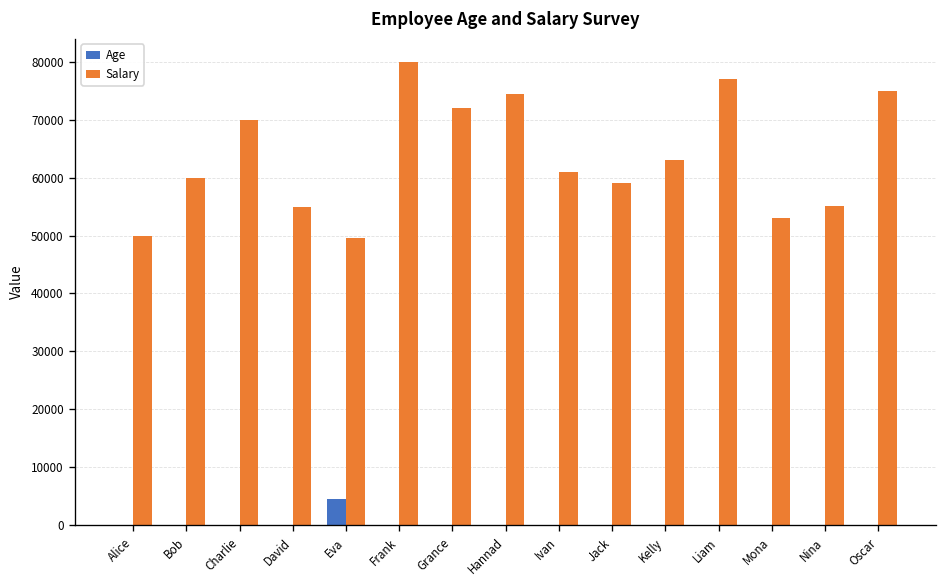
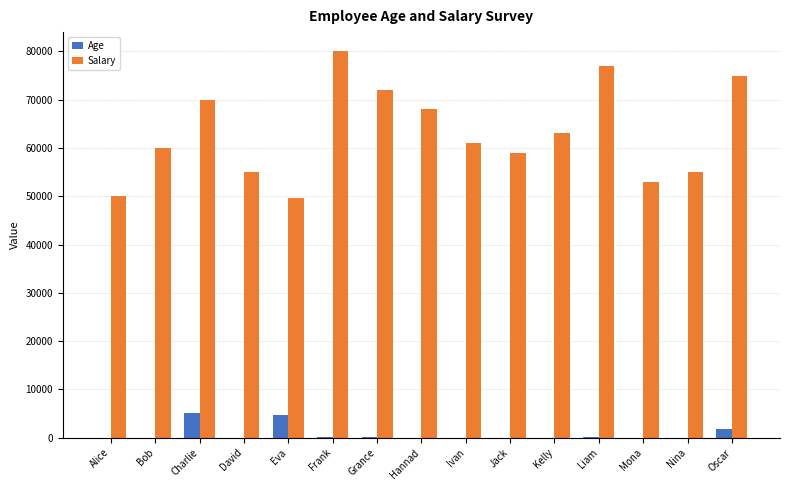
  {
    "Age": {
-     "Charlie": 0,
+     "Charlie": 5000,
      "Eva": 5000,
-     "Oscar": 0
+     "Oscar": 2000
    },
    "Salary": {
      "Alice": 50000,
      "Bob": 60000,
      "Charlie": 70000,
      "David": 55000,
      "Eva": 50000,
      "Frank": 80000,
      "Grance": 72000,
-     "Hannad": 74000,
+     "Hannad": 68000,
      "Ivan": 61000,
      "Jack": 59000,
      "Kelly": 63000,
      "Liam": 77000,
      "Mona": 53000,
      "Nina": 55000,
      "Oscar": 75000
    }
  }
